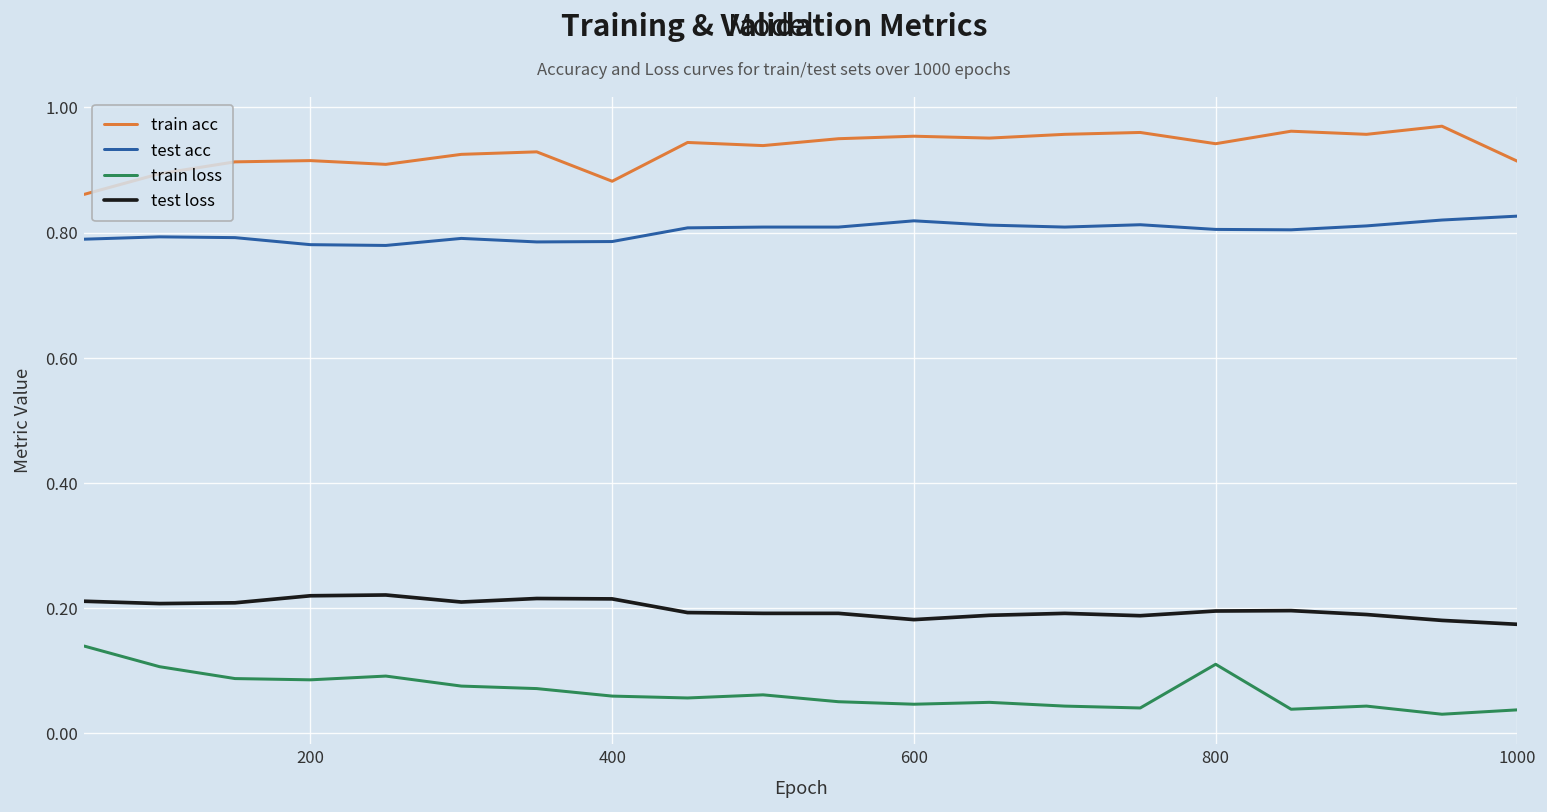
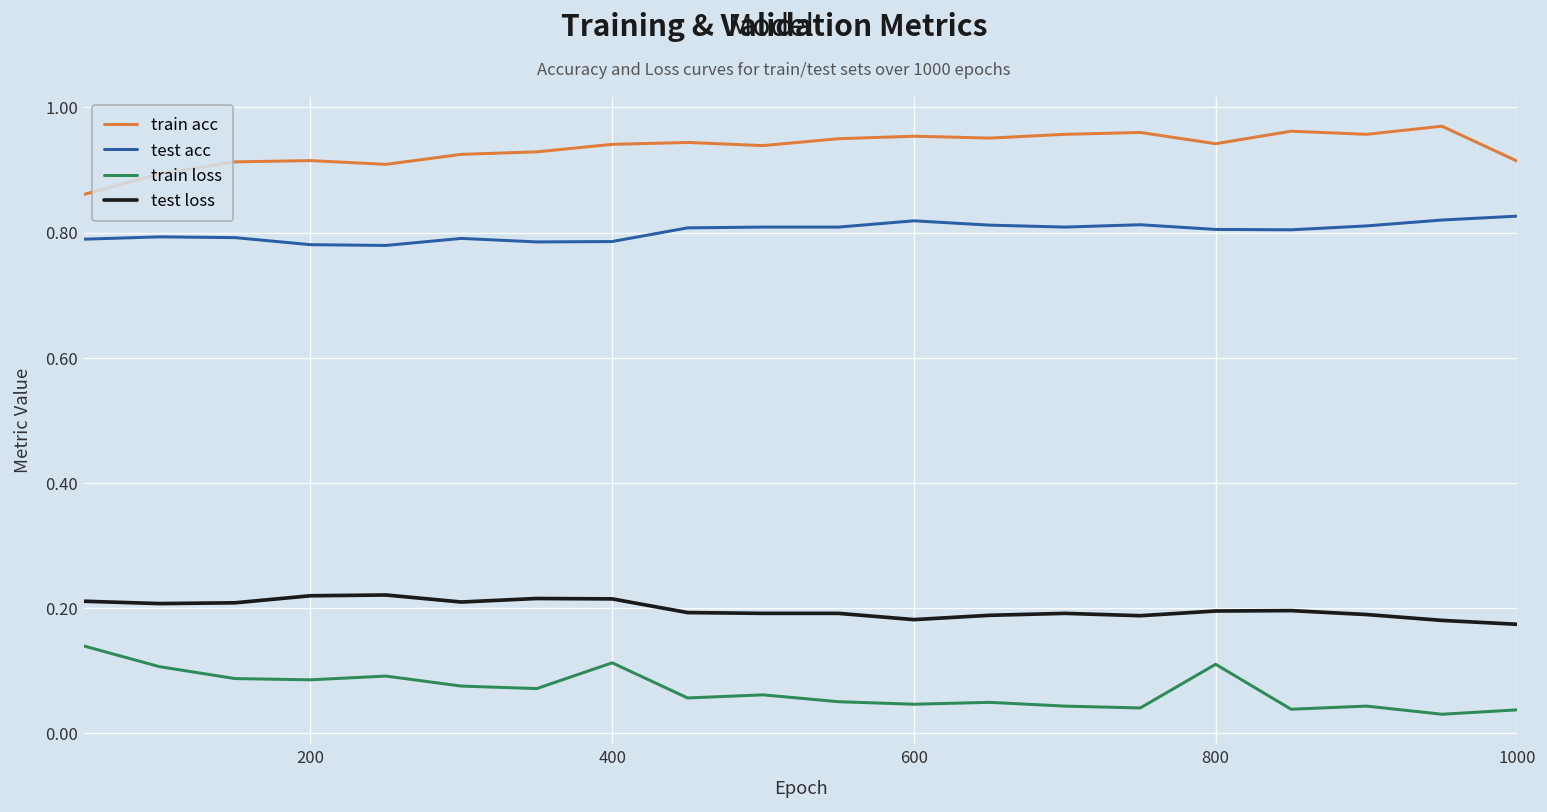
  {
    "train acc": {
      "200": 0.92,
-     "400": 0.88,
+     "400": 0.94,
      "600": 0.95,
      "800": 0.94,
      "1000": 0.91
    },
    "test acc": {
      "200": 0.78,
      "400": 0.79,
      "600": 0.82,
      "800": 0.81,
      "1000": 0.83
    },
    "train loss": {
      "200": 0.08,
-     "400": 0.06,
+     "400": 0.11,
      "600": 0.05,
      "800": 0.11,
      "1000": 0.04
    },
    "test loss": {
      "200": 0.22,
      "400": 0.21,
      "600": 0.18,
      "800": 0.19,
      "1000": 0.17
    }
  }
